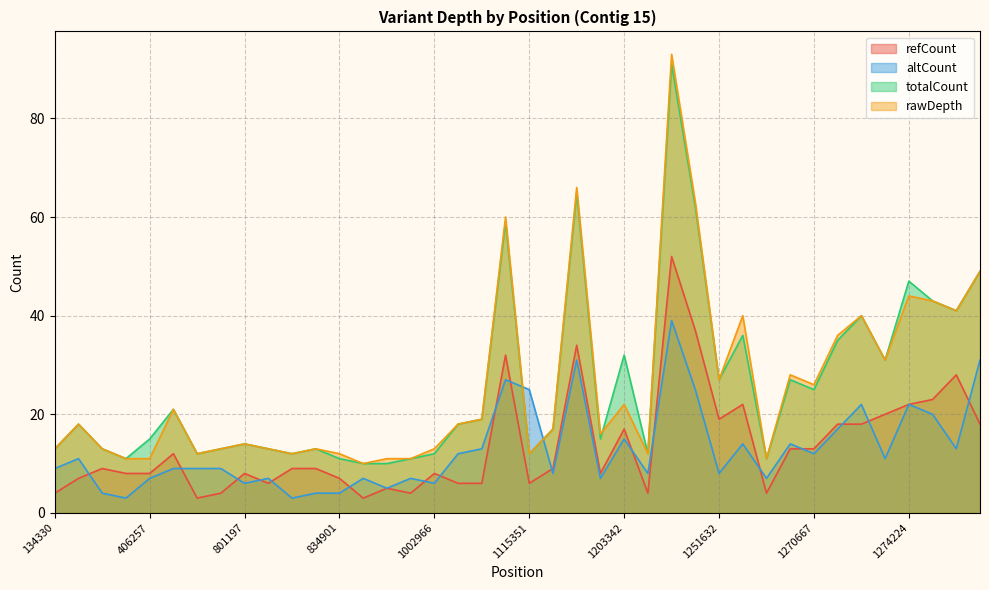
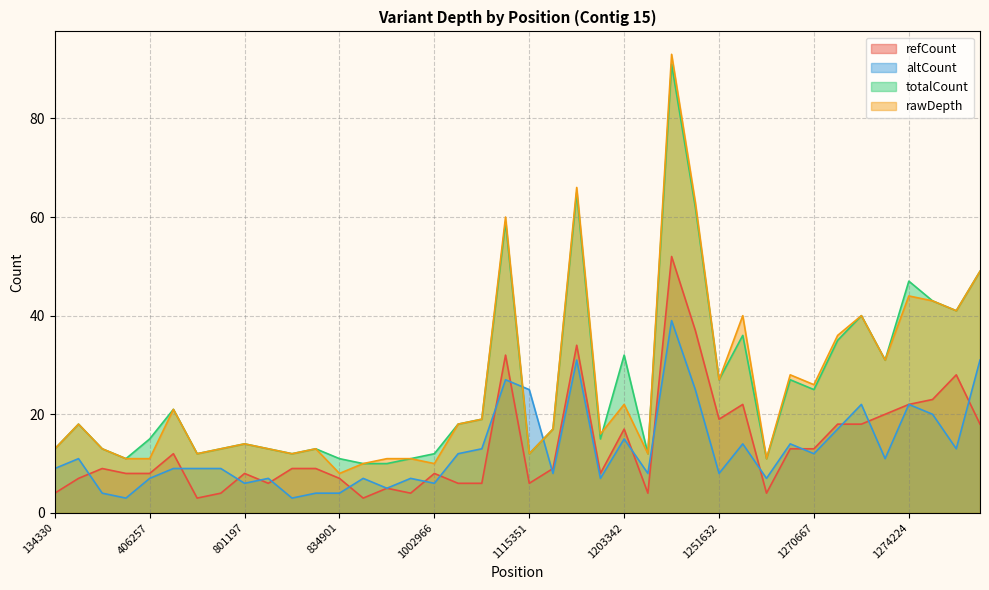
  {
    "refCount": {
      "134330": 4,
      "406257": 8,
      "801197": 8,
      "834901": 7,
      "1002966": 8,
      "1115351": 6,
      "1203342": 17,
      "1251632": 19,
      "1270667": 13
    },
    "altCount": {
      "134330": 9,
      "406257": 7,
      "801197": 6,
      "834901": 4,
      "1002966": 6,
      "1115351": 25,
      "1203342": 15,
      "1251632": 8,
      "1270667": 12
    },
    "totalCount": {
      "406257": 15,
      "834901": 11,
      "1002966": 12,
      "1203342": 32,
      "1270667": 25,
      "1274224": 47
    },
    "rawDepth": {
      "406257": 11,
-     "834901": 12,
-     "1002966": 13,
+     "834901": 8,
+     "1002966": 10,
      "1203342": 22,
      "1270667": 26,
      "1274224": 44
    }
  }
